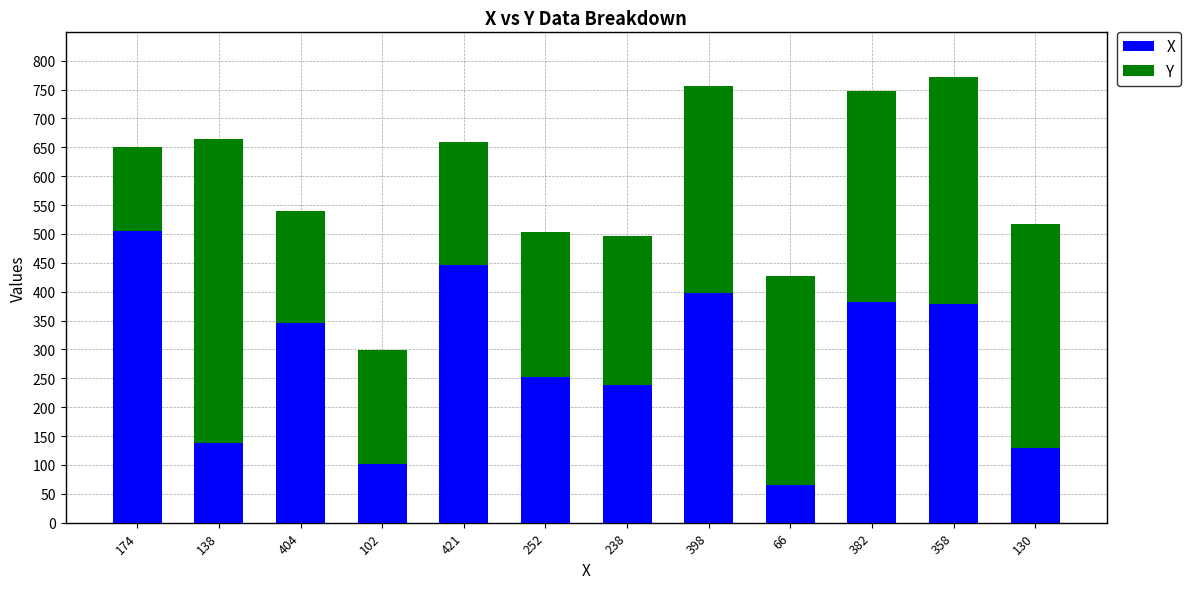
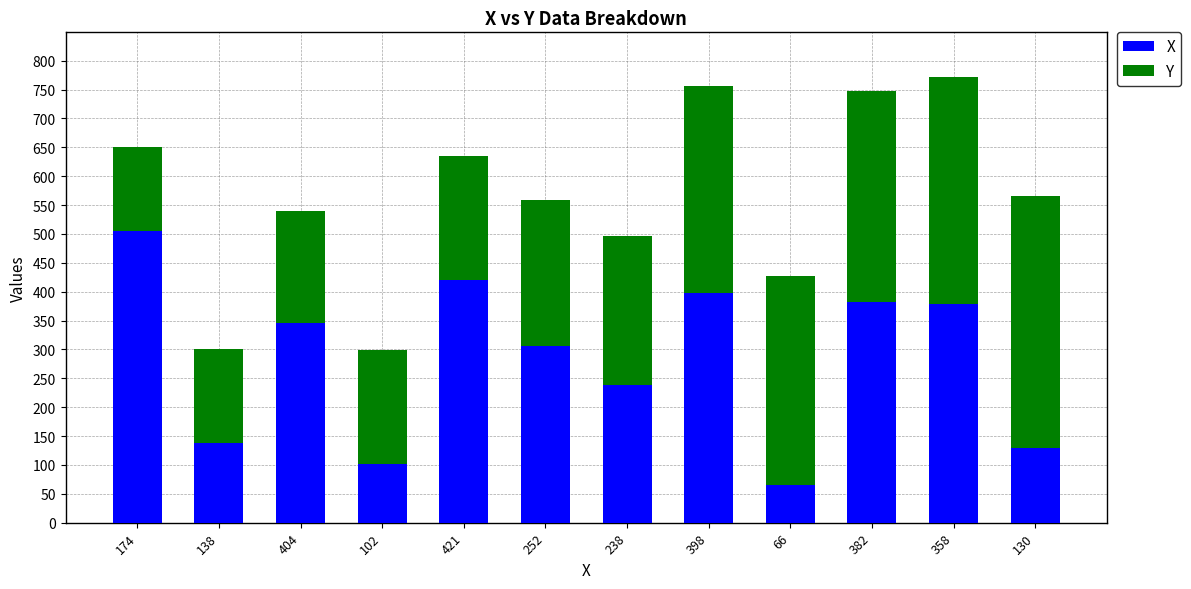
  {
    "X": {
      "174": 510,
      "138": 140,
      "404": 350,
      "102": 100,
-     "421": 450,
-     "252": 250,
+     "421": 420,
+     "252": 310,
      "238": 240,
      "398": 400,
      "66": 70,
      "382": 380,
      "358": 380,
      "130": 130
    },
    "Y": {
      "174": 150,
-     "138": 530,
+     "138": 160,
      "404": 190,
      "102": 200,
      "421": 210,
      "252": 250,
      "238": 260,
      "398": 360,
      "66": 360,
      "382": 370,
      "358": 390,
-     "130": 390
+     "130": 440
    }
  }
